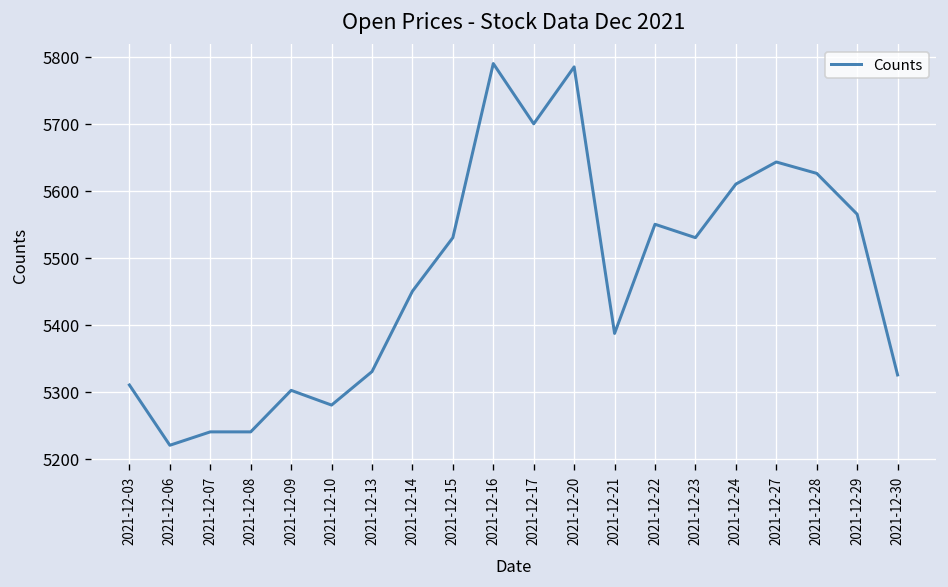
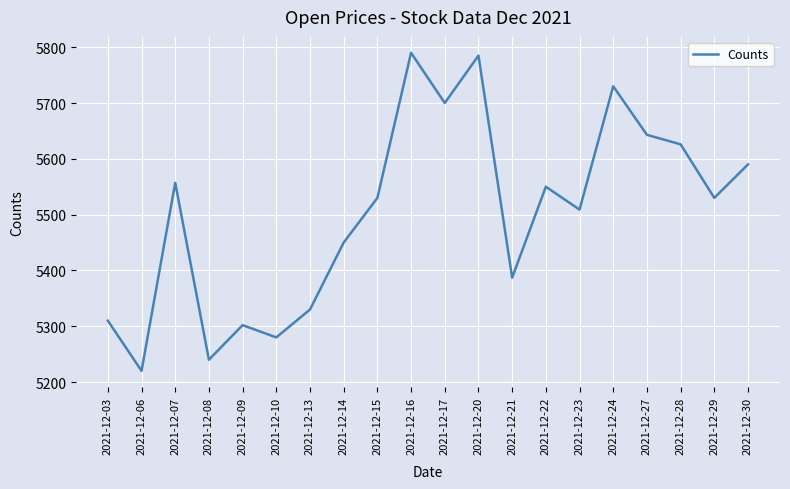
  {
    "2021-12-03": 5310,
    "2021-12-06": 5220,
-   "2021-12-07": 5240,
+   "2021-12-07": 5560,
    "2021-12-08": 5240,
    "2021-12-09": 5300,
    "2021-12-10": 5280,
    "2021-12-13": 5330,
    "2021-12-14": 5450,
    "2021-12-15": 5530,
    "2021-12-16": 5790,
    "2021-12-17": 5700,
    "2021-12-20": 5790,
    "2021-12-21": 5390,
    "2021-12-22": 5550,
-   "2021-12-23": 5530,
-   "2021-12-24": 5610,
+   "2021-12-23": 5510,
+   "2021-12-24": 5730,
    "2021-12-27": 5640,
    "2021-12-28": 5630,
-   "2021-12-29": 5570,
-   "2021-12-30": 5330
+   "2021-12-29": 5530,
+   "2021-12-30": 5590
  }
